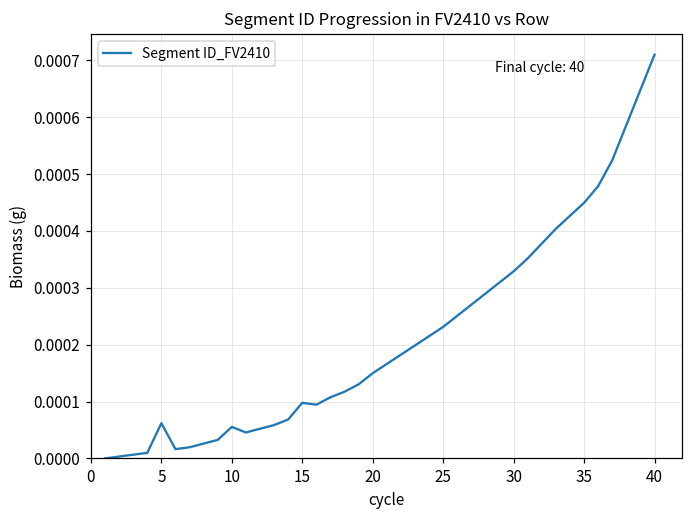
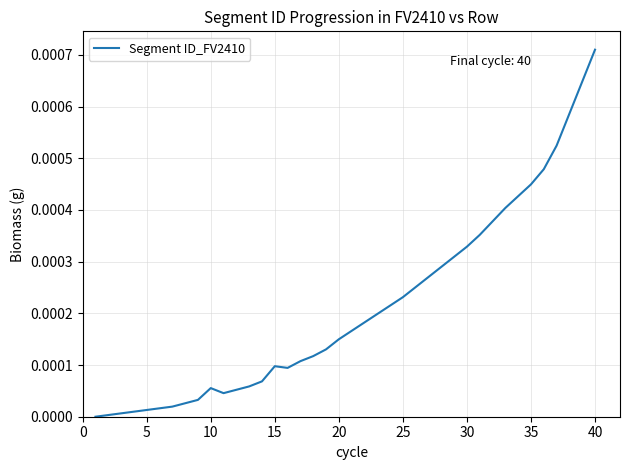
  {
-   "5": 0.00006,
+   "5": 0.00001,
    "10": 0.00006,
    "15": 0.00010,
    "20": 0.00015,
    "25": 0.00023,
    "30": 0.00033,
    "35": 0.00045,
    "40": 0.00071
  }
